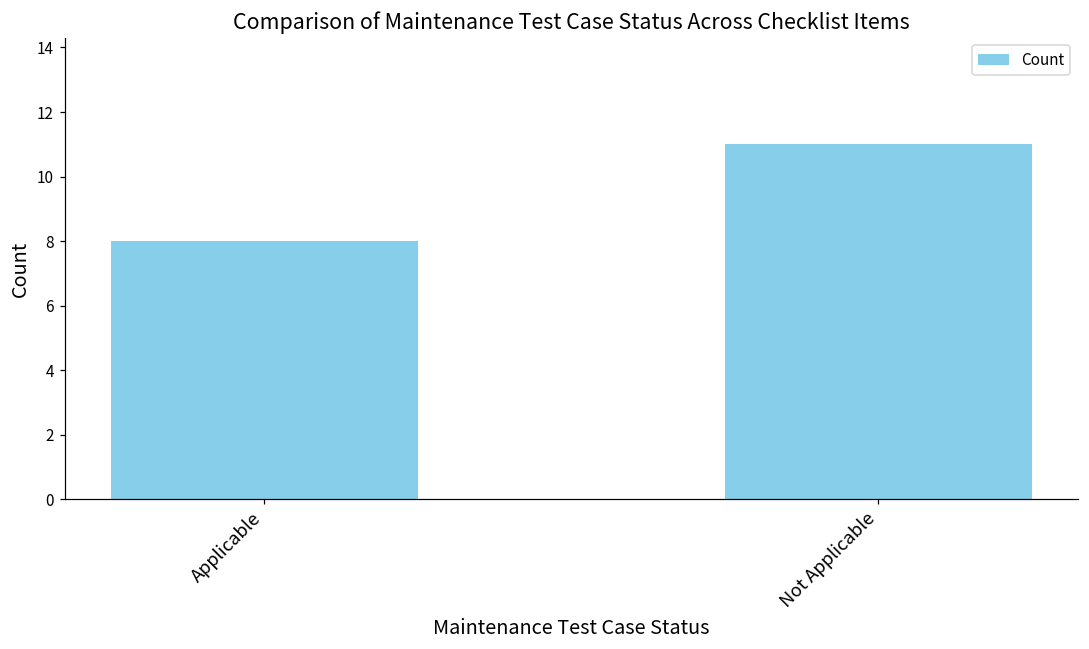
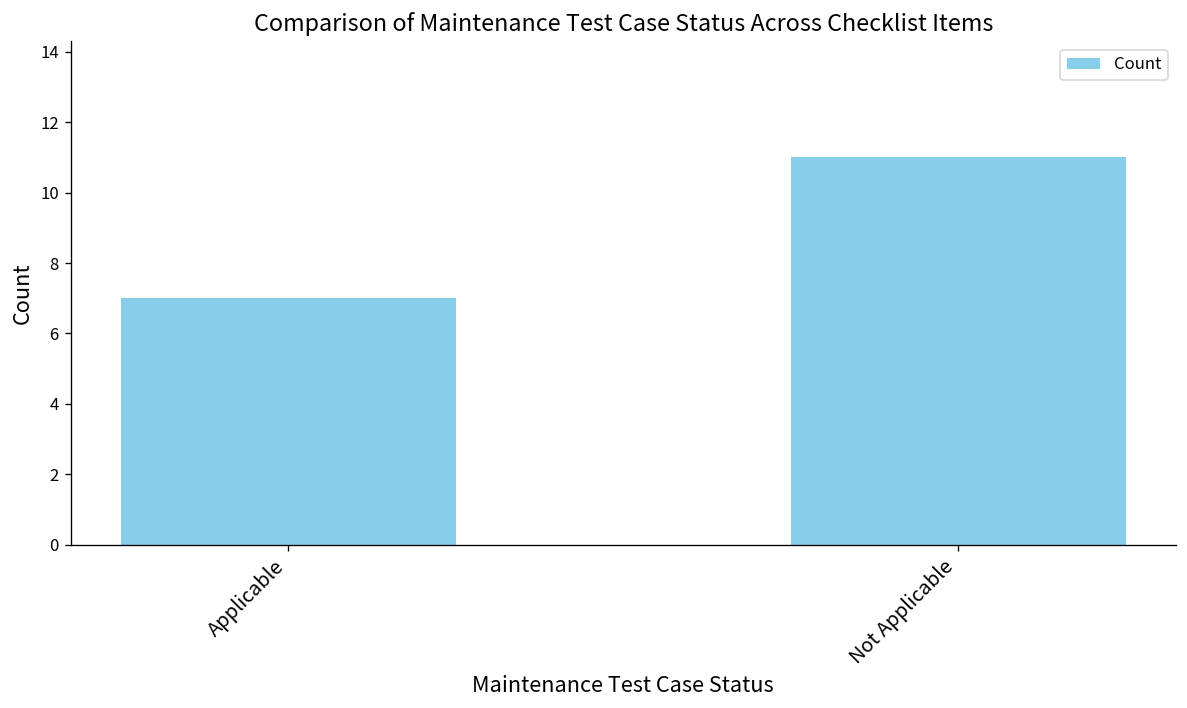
  {
-   "Applicable": 8,
+   "Applicable": 7,
    "Not Applicable": 11
  }
